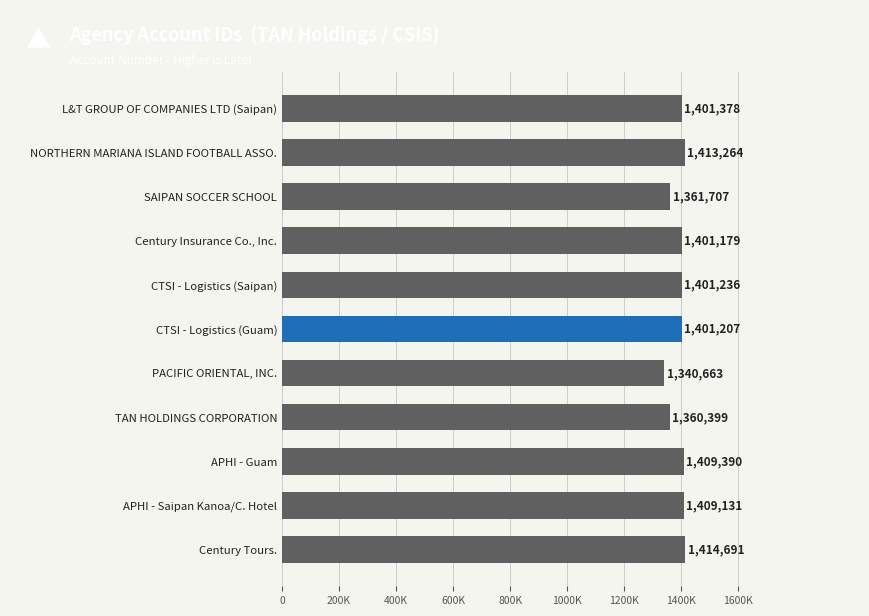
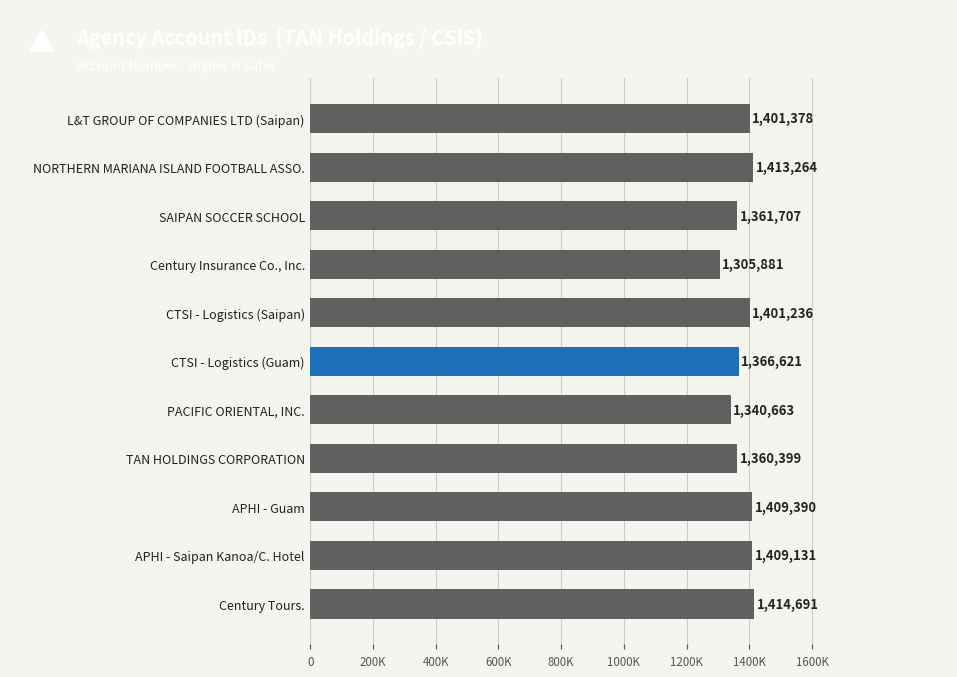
  {
    "L&T GROUP OF COMPANIES LTD (Saipan)": "1,401,378",
    "NORTHERN MARIANA ISLAND FOOTBALL ASSO.": "1,413,264",
    "SAIPAN SOCCER SCHOOL": "1,361,707",
-   "Century Insurance Co., Inc.": "1,401,179",
+   "Century Insurance Co., Inc.": "1,305,881",
    "CTSI - Logistics (Saipan)": "1,401,236",
-   "CTSI - Logistics (Guam)": "1,401,207",
+   "CTSI - Logistics (Guam)": "1,366,621",
    "PACIFIC ORIENTAL, INC.": "1,340,663",
    "TAN HOLDINGS CORPORATION": "1,360,399",
    "APHI - Guam": "1,409,390",
    "APHI - Saipan Kanoa/C. Hotel": "1,409,131",
    "Century Tours.": "1,414,691"
  }
